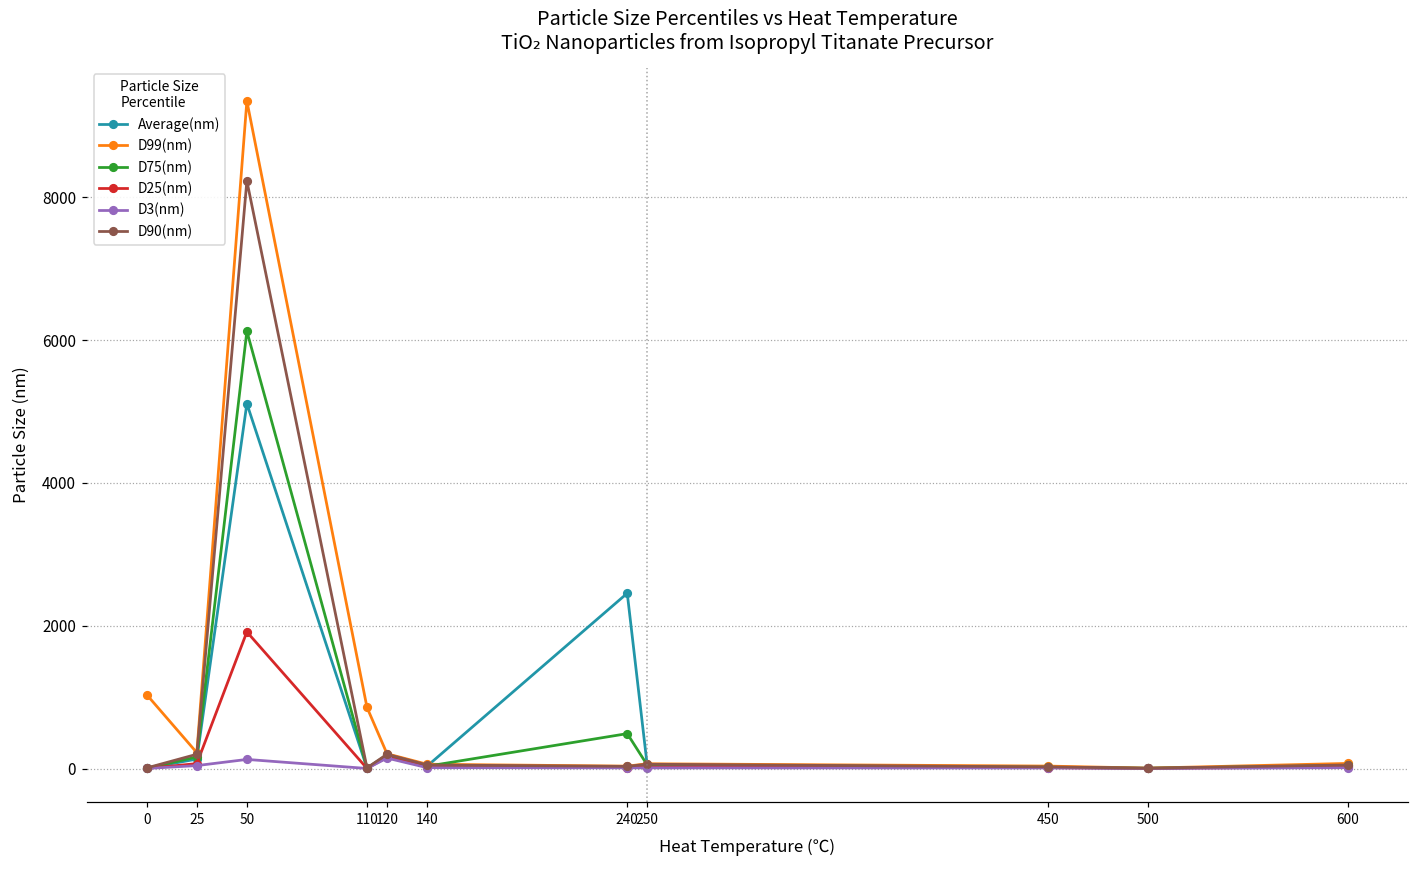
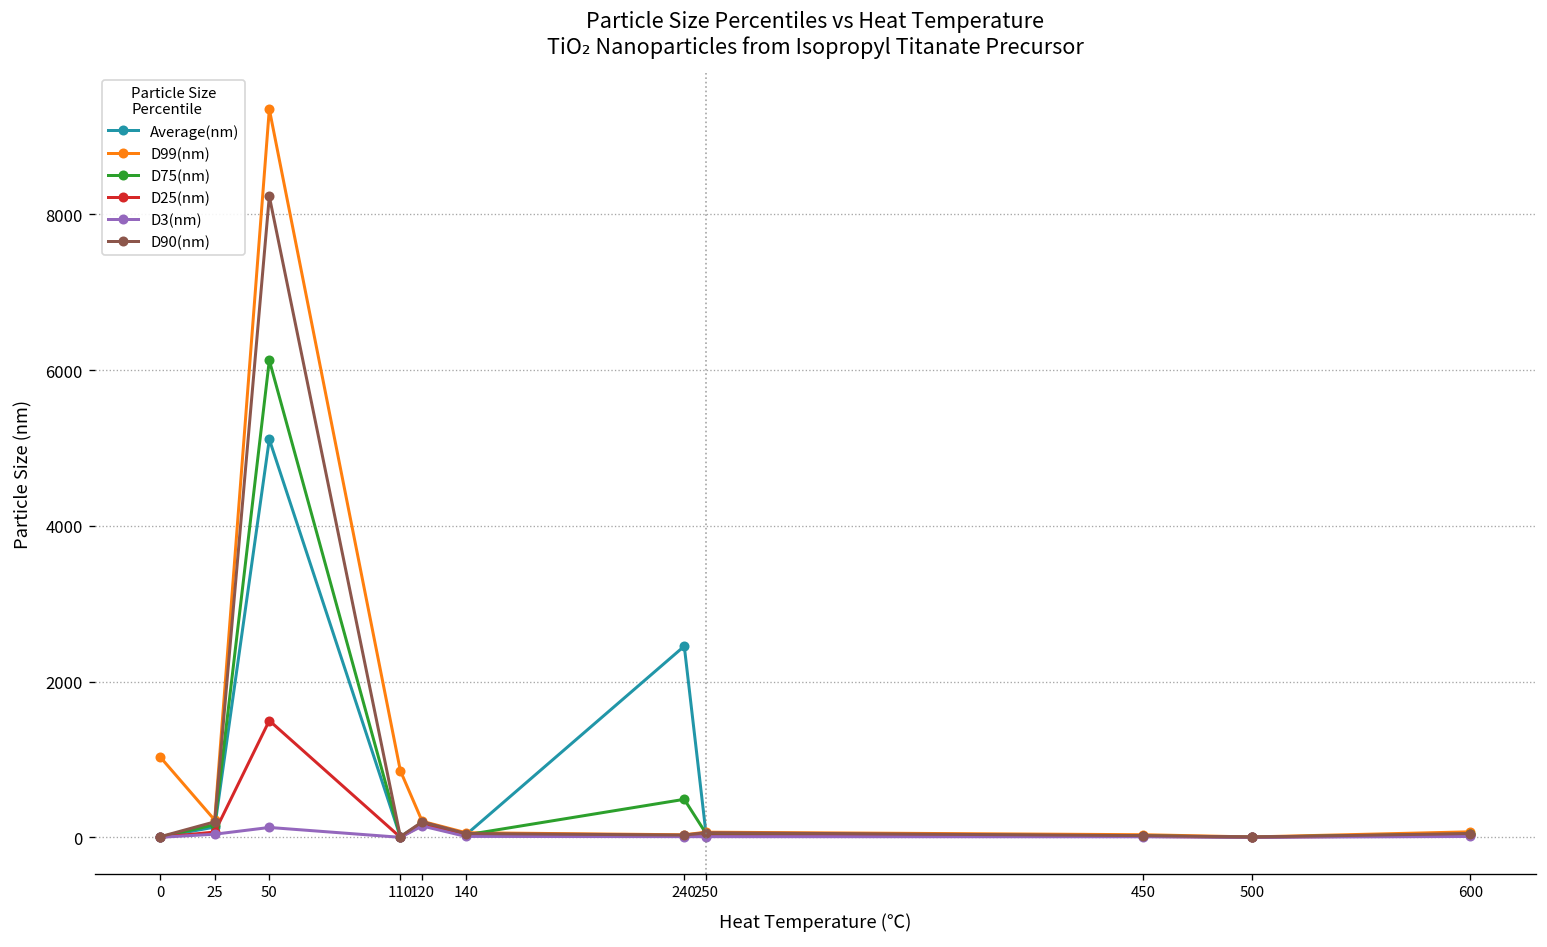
  {
    "Average(nm)": {
      "50": 5100,
      "240": 2500
    },
    "D99(nm)": {
      "0": 1000,
      "50": 9400,
      "110": 900
    },
    "D75(nm)": {
      "50": 6100,
      "240": 500
    },
    "D25(nm)": {
-     "50": 1900
+     "50": 1500
    },
    "D3(nm)": {
      "50": 100
    },
    "D90(nm)": {
      "50": 8200
    }
  }
